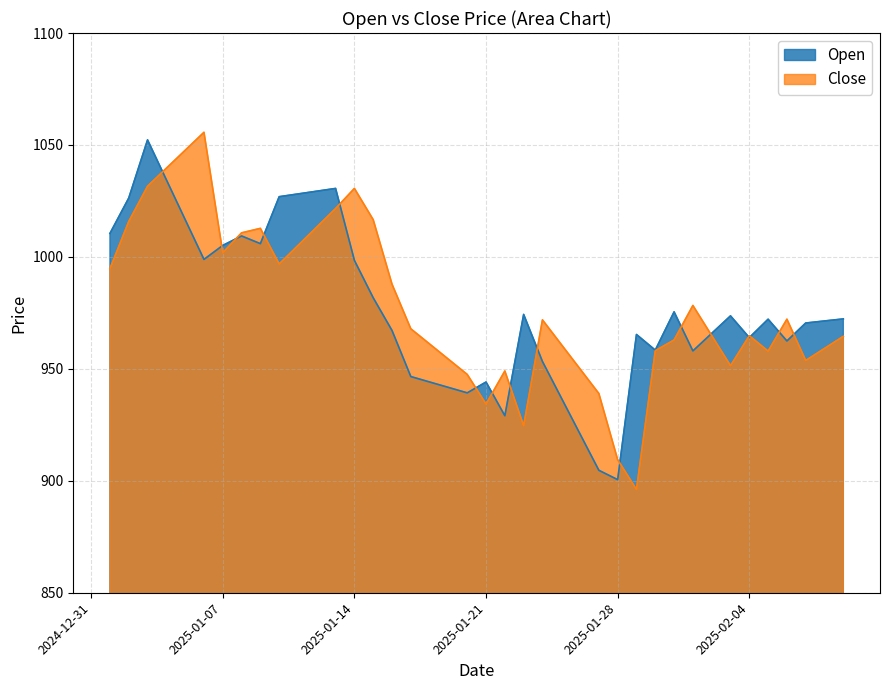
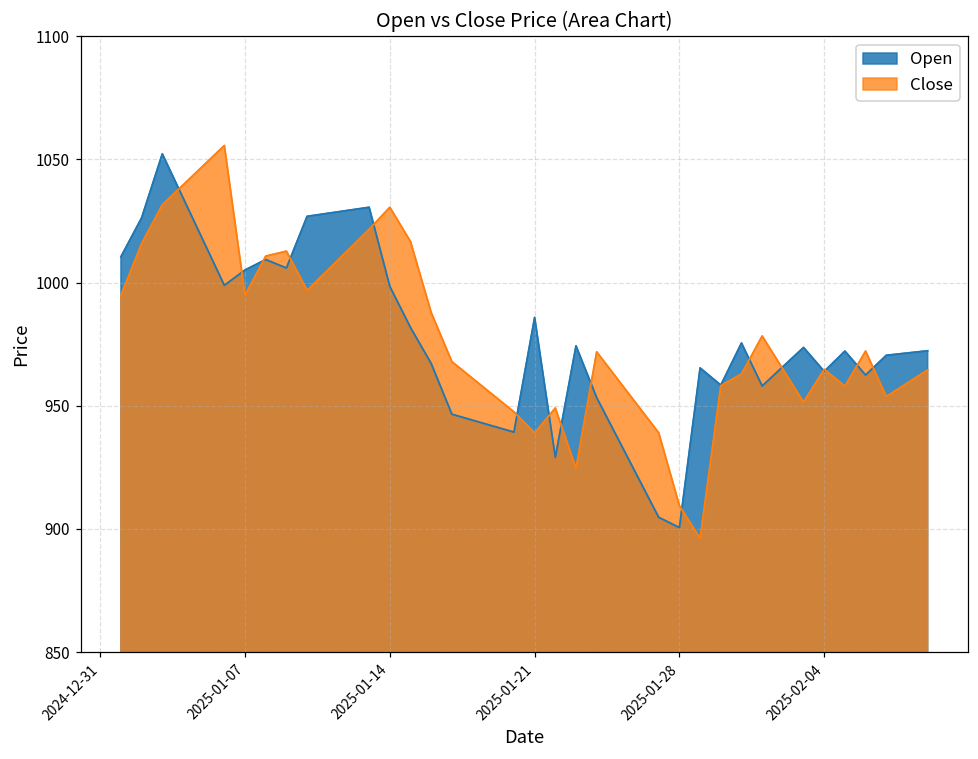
  {
    "Open": {
      "2025-01-07": 1005,
      "2025-01-14": 998,
-     "2025-01-21": 944,
+     "2025-01-21": 986,
      "2025-01-28": 901
    },
    "Close": {
-     "2025-01-07": 1002,
+     "2025-01-07": 995,
      "2025-01-14": 1031,
-     "2025-01-21": 934,
+     "2025-01-21": 939,
      "2025-01-28": 909
    }
  }
